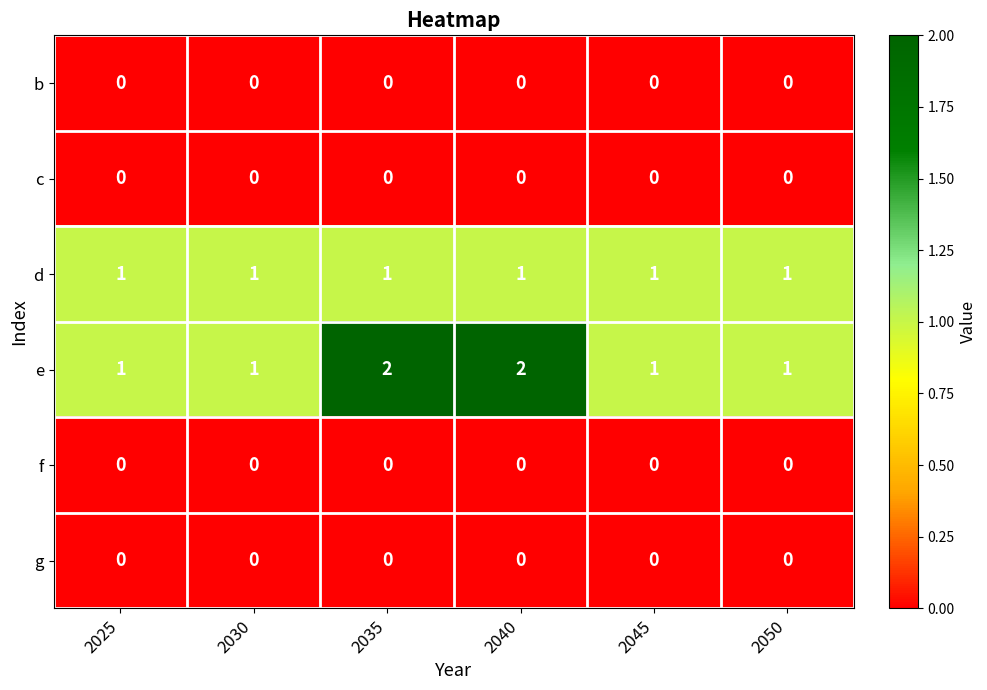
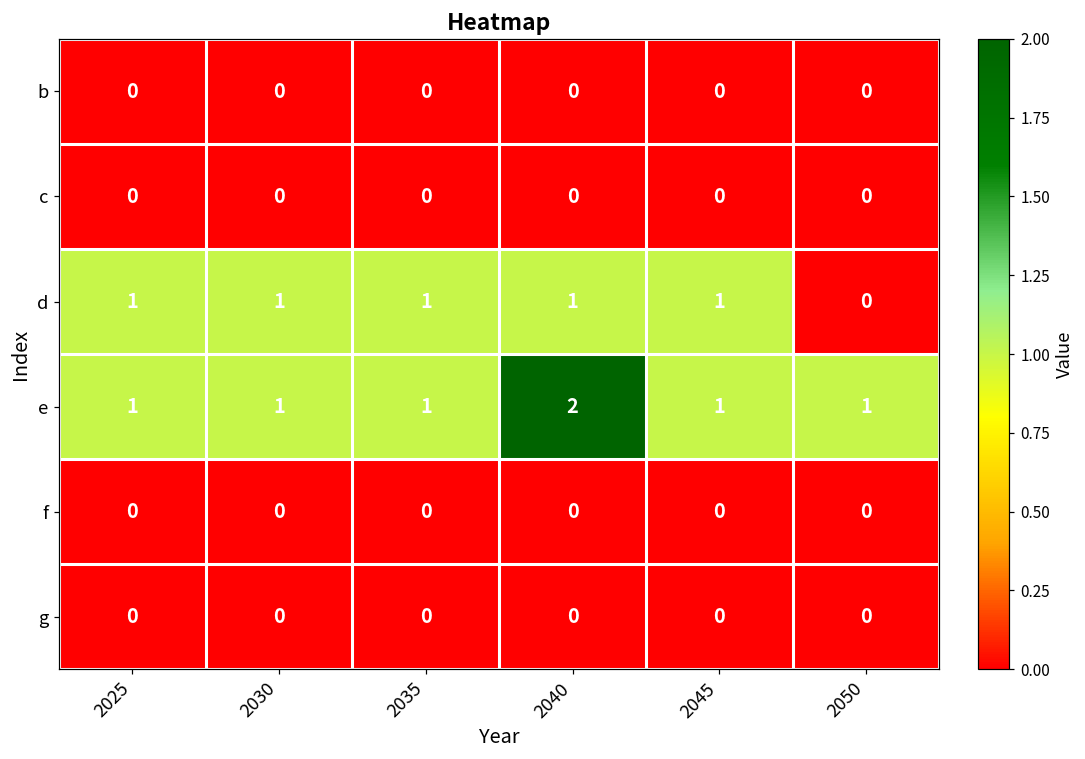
  {
    "b": {
      "2025": 0,
      "2030": 0,
      "2035": 0,
      "2040": 0,
      "2045": 0,
      "2050": 0
    },
    "c": {
      "2025": 0,
      "2030": 0,
      "2035": 0,
      "2040": 0,
      "2045": 0,
      "2050": 0
    },
    "d": {
      "2025": 1,
      "2030": 1,
      "2035": 1,
      "2040": 1,
      "2045": 1,
-     "2050": 1
+     "2050": 0
    },
    "e": {
      "2025": 1,
      "2030": 1,
-     "2035": 2,
+     "2035": 1,
      "2040": 2,
      "2045": 1,
      "2050": 1
    },
    "f": {
      "2025": 0,
      "2030": 0,
      "2035": 0,
      "2040": 0,
      "2045": 0,
      "2050": 0
    },
    "g": {
      "2025": 0,
      "2030": 0,
      "2035": 0,
      "2040": 0,
      "2045": 0,
      "2050": 0
    }
  }
